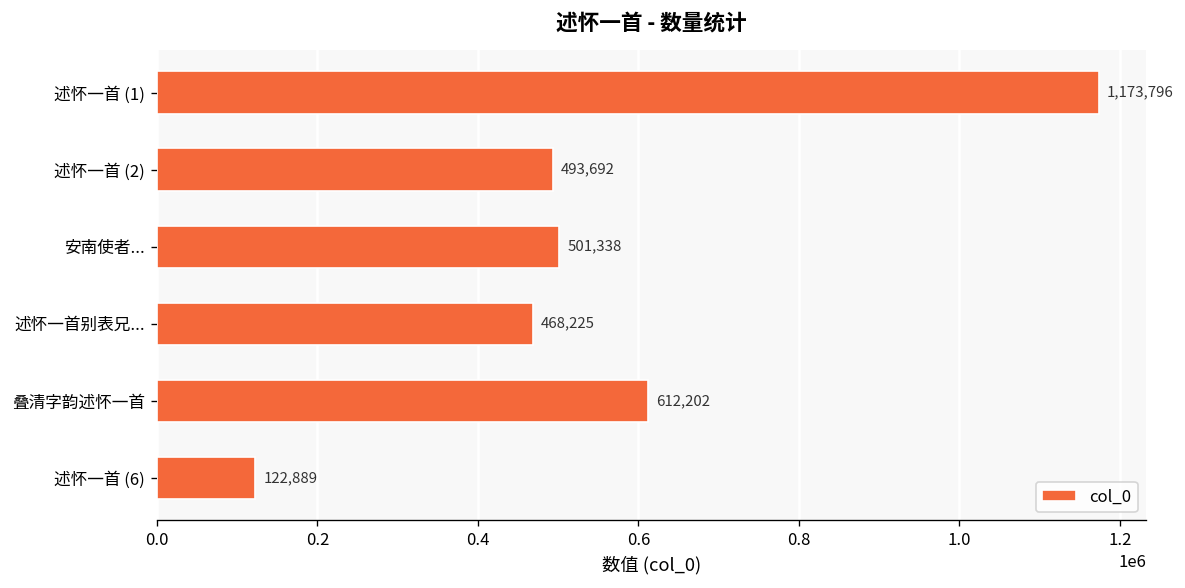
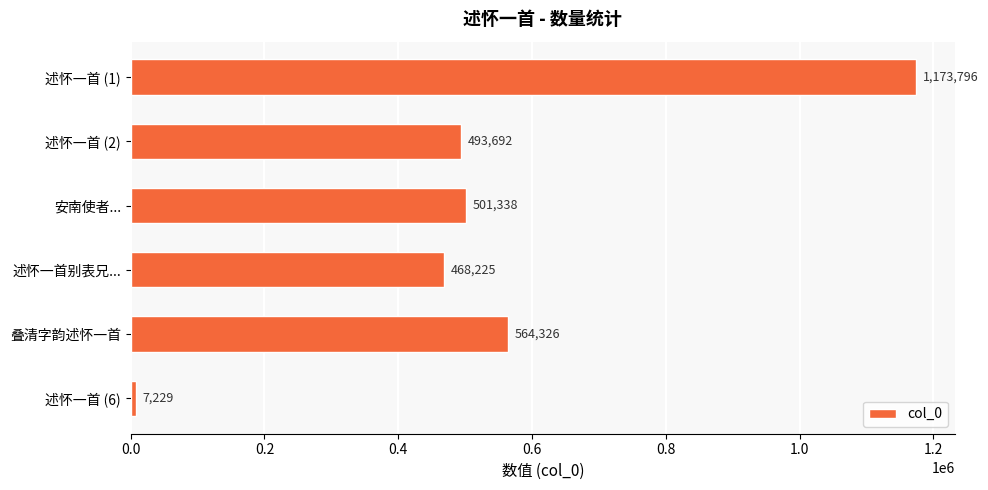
  {
    "述怀一首 (1)": "1,173,796",
    "述怀一首 (2)": "493,692",
    "安南使者...": "501,338",
    "述怀一首别表兄...": "468,225",
-   "叠清字韵述怀一首": "612,202",
-   "述怀一首 (6)": "122,889"
+   "叠清字韵述怀一首": "564,326",
+   "述怀一首 (6)": "7,229"
  }
